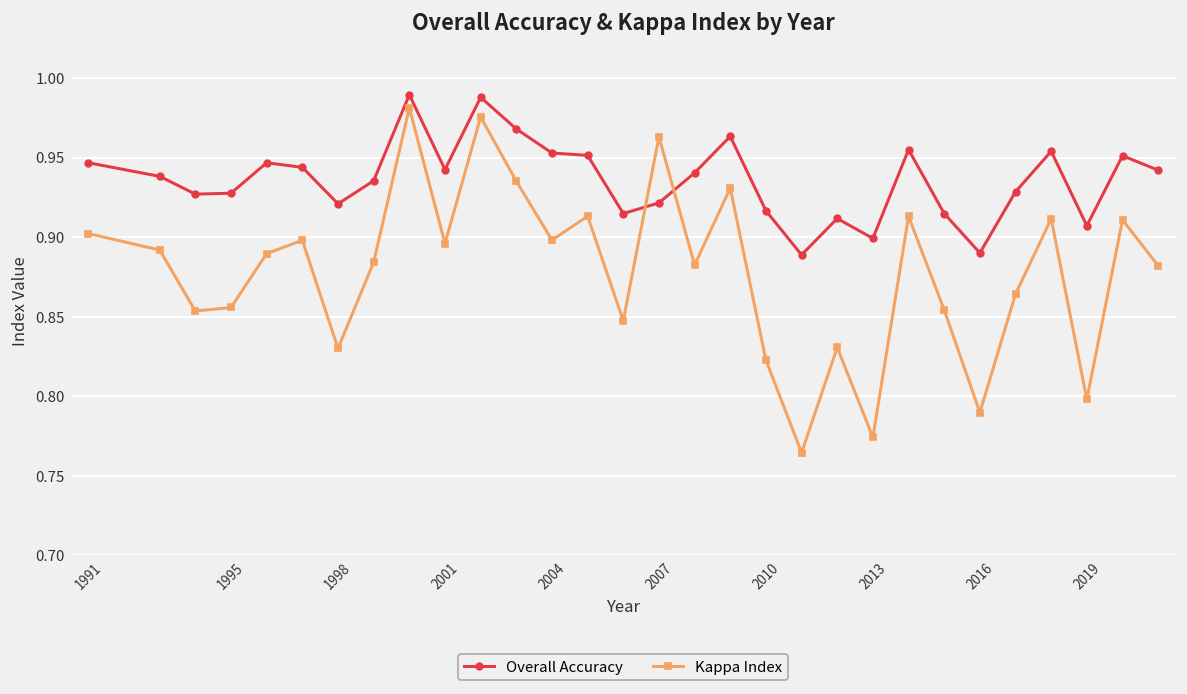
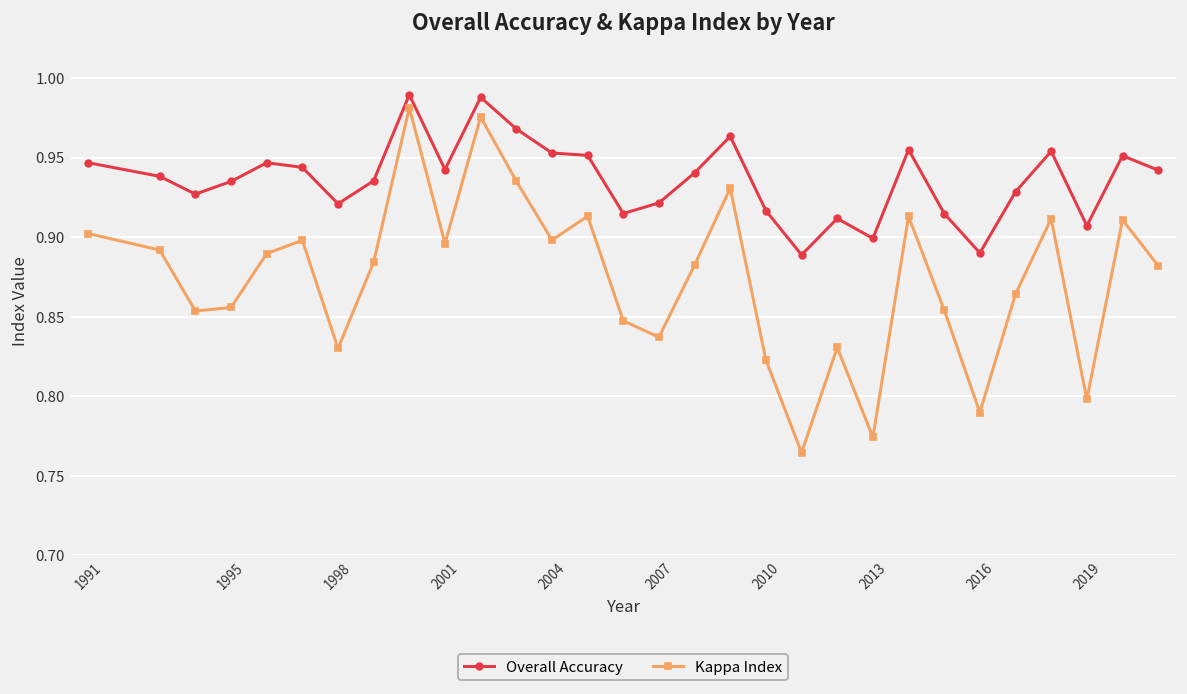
  {
    "Overall Accuracy": {
      "1991": 0.947,
-     "1995": 0.928,
+     "1995": 0.935,
      "1998": 0.921,
      "2001": 0.943,
      "2004": 0.953,
      "2007": 0.922,
      "2010": 0.917,
      "2013": 0.899,
      "2016": 0.890,
      "2019": 0.907
    },
    "Kappa Index": {
      "1991": 0.902,
      "1995": 0.856,
      "1998": 0.830,
      "2001": 0.896,
      "2004": 0.898,
-     "2007": 0.963,
+     "2007": 0.837,
      "2010": 0.823,
      "2013": 0.774,
      "2016": 0.790,
      "2019": 0.798
    }
  }
